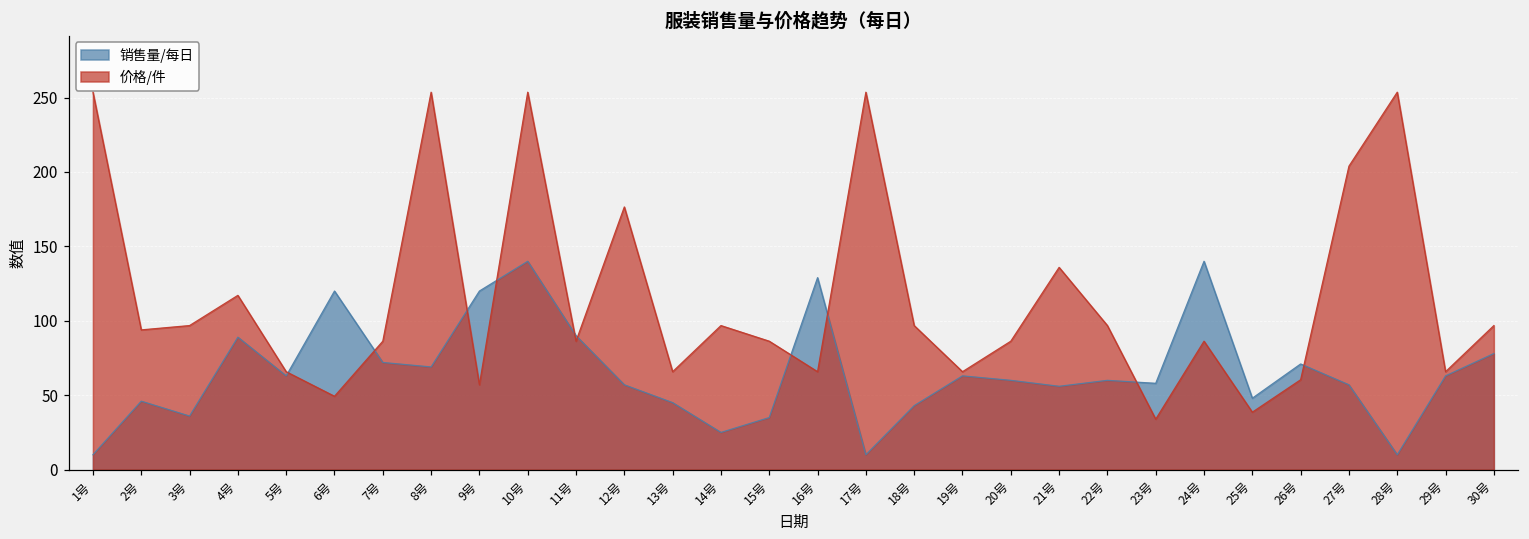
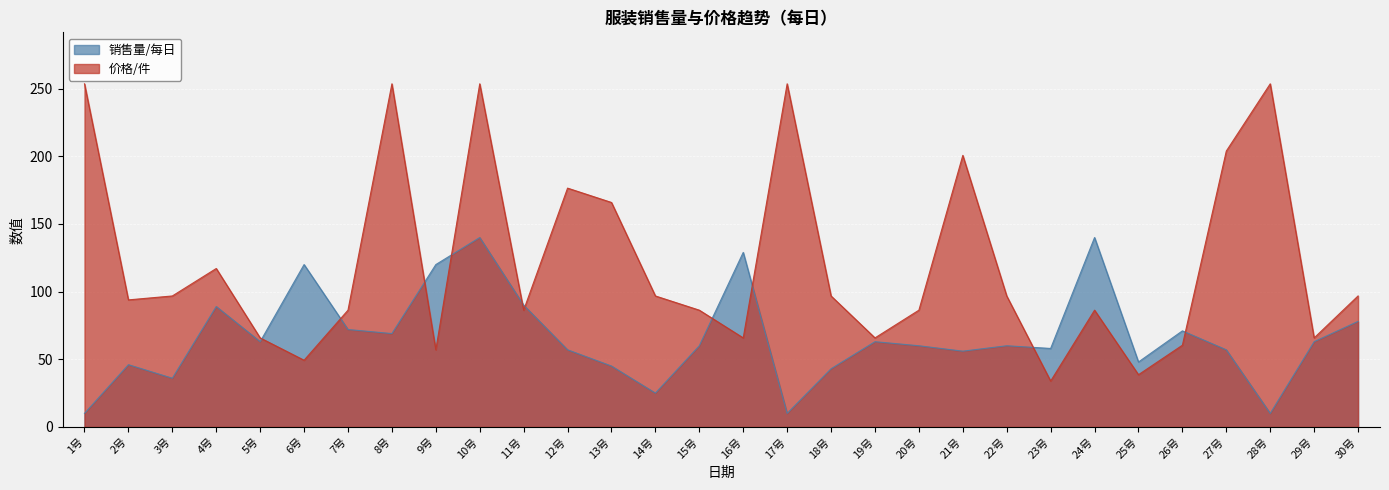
  {
    "销售量/每日": {
      "1号": 10,
      "2号": 46,
      "3号": 36,
      "4号": 89,
      "5号": 63,
      "6号": 120,
      "7号": 72,
      "8号": 69,
      "9号": 120,
      "10号": 140,
      "11号": 90,
      "12号": 57,
      "13号": 45,
      "14号": 25,
-     "15号": 35,
+     "15号": 60,
      "16号": 129,
      "17号": 10,
      "18号": 43,
      "19号": 63,
      "20号": 60,
      "21号": 56,
      "22号": 60,
      "23号": 58,
      "24号": 140,
      "25号": 48,
      "26号": 71,
      "27号": 57,
      "28号": 10,
      "29号": 63,
      "30号": 78
    },
    "价格/件": {
      "1号": 254,
      "2号": 94,
      "3号": 97,
      "4号": 117,
      "5号": 66,
      "6号": 49,
      "7号": 86,
      "8号": 254,
      "9号": 57,
      "10号": 254,
      "11号": 86,
      "12号": 177,
-     "13号": 66,
+     "13号": 166,
      "14号": 97,
      "15号": 86,
      "16号": 66,
      "17号": 254,
      "18号": 97,
      "19号": 66,
      "20号": 86,
-     "21号": 136,
+     "21号": 201,
      "22号": 97,
      "23号": 34,
      "24号": 86,
      "25号": 39,
      "26号": 60,
      "27号": 204,
      "28号": 254,
      "29号": 66,
      "30号": 97
    }
  }
